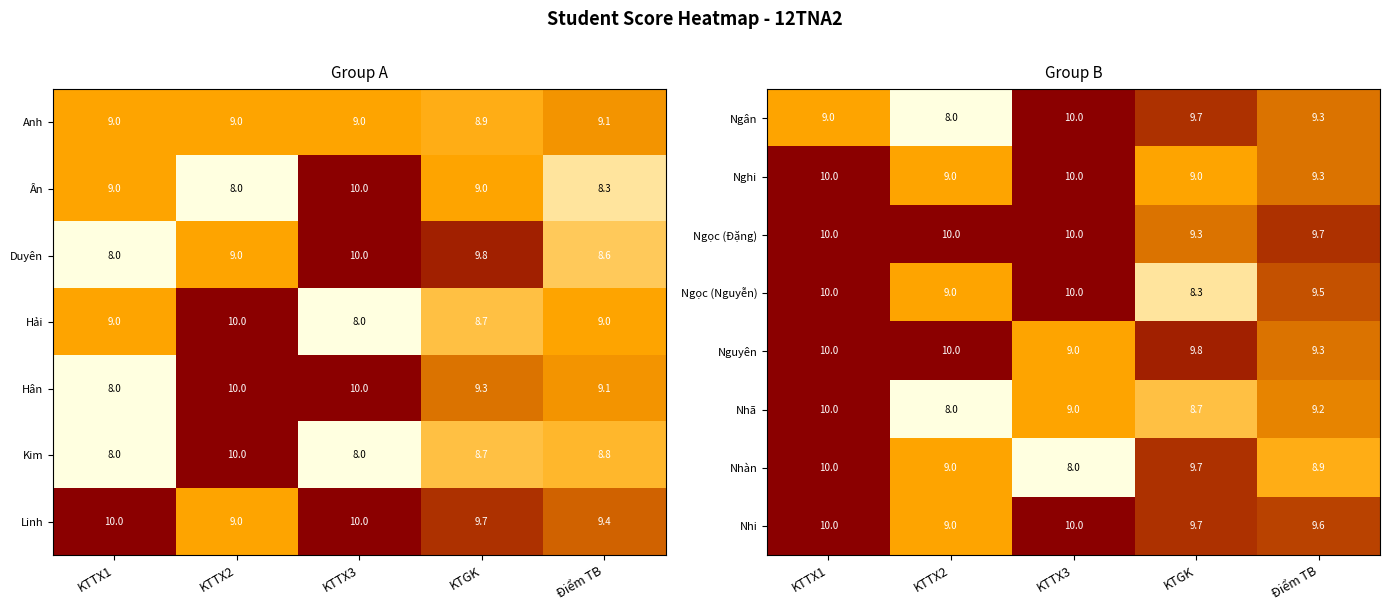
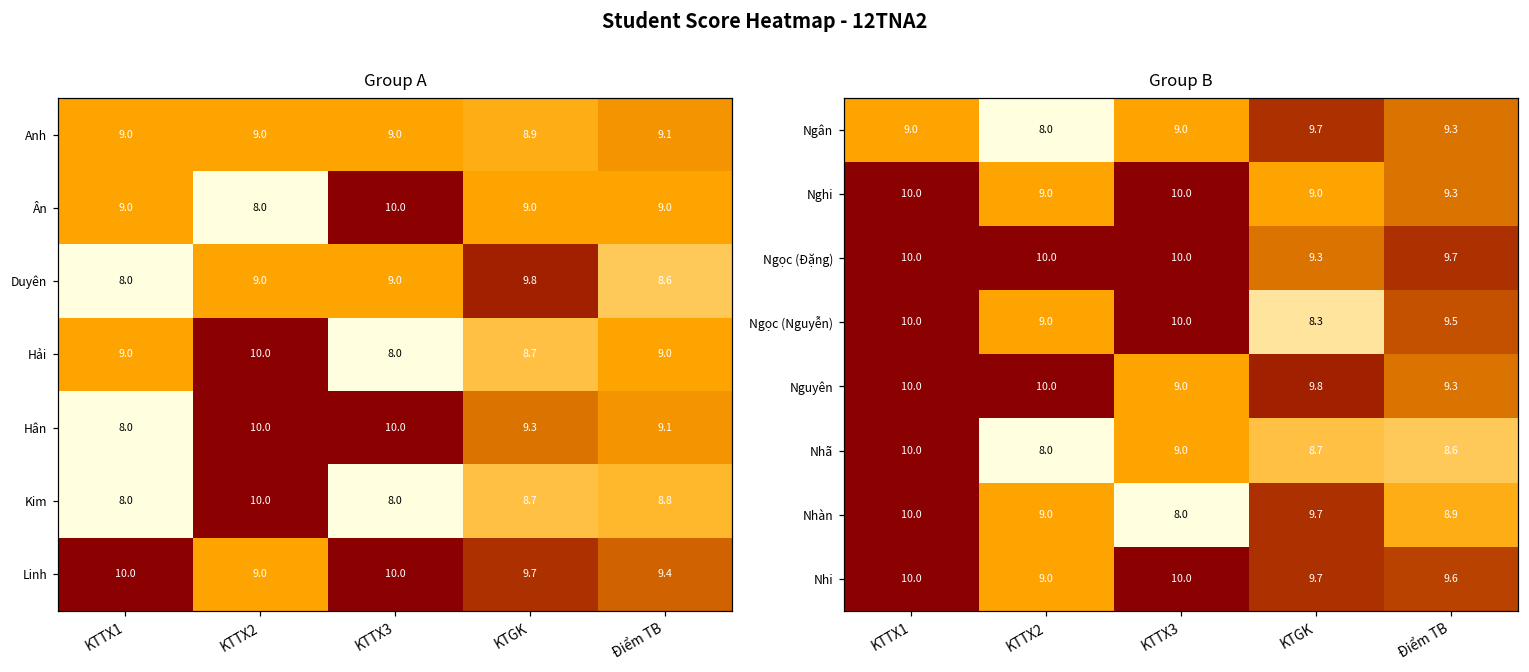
  {
    "Group A": {
      "Anh": {
        "KTTX1": 9.0,
        "KTTX2": 9.0,
        "KTTX3": 9.0,
        "KTGK": 8.9,
        "Điểm TB": 9.1
      },
      "Ân": {
        "KTTX1": 9.0,
        "KTTX2": 8.0,
        "KTTX3": 10.0,
        "KTGK": 9.0,
-       "Điểm TB": 8.3
+       "Điểm TB": 9.0
      },
      "Duyên": {
        "KTTX1": 8.0,
        "KTTX2": 9.0,
-       "KTTX3": 10.0,
+       "KTTX3": 9.0,
        "KTGK": 9.8,
        "Điểm TB": 8.6
      },
      "Hải": {
        "KTTX1": 9.0,
        "KTTX2": 10.0,
        "KTTX3": 8.0,
        "KTGK": 8.7,
        "Điểm TB": 9.0
      },
      "Hân": {
        "KTTX1": 8.0,
        "KTTX2": 10.0,
        "KTTX3": 10.0,
        "KTGK": 9.3,
        "Điểm TB": 9.1
      },
      "Kim": {
        "KTTX1": 8.0,
        "KTTX2": 10.0,
        "KTTX3": 8.0,
        "KTGK": 8.7,
        "Điểm TB": 8.8
      },
      "Linh": {
        "KTTX1": 10.0,
        "KTTX2": 9.0,
        "KTTX3": 10.0,
        "KTGK": 9.7,
        "Điểm TB": 9.4
      }
    },
    "Group B": {
      "Ngân": {
        "KTTX1": 9.0,
        "KTTX2": 8.0,
-       "KTTX3": 10.0,
+       "KTTX3": 9.0,
        "KTGK": 9.7,
        "Điểm TB": 9.3
      },
      "Nghi": {
        "KTTX1": 10.0,
        "KTTX2": 9.0,
        "KTTX3": 10.0,
        "KTGK": 9.0,
        "Điểm TB": 9.3
      },
      "Ngọc (Đặng)": {
        "KTTX1": 10.0,
        "KTTX2": 10.0,
        "KTTX3": 10.0,
        "KTGK": 9.3,
        "Điểm TB": 9.7
      },
      "Ngọc (Nguyễn)": {
        "KTTX1": 10.0,
        "KTTX2": 9.0,
        "KTTX3": 10.0,
        "KTGK": 8.3,
        "Điểm TB": 9.5
      },
      "Nguyên": {
        "KTTX1": 10.0,
        "KTTX2": 10.0,
        "KTTX3": 9.0,
        "KTGK": 9.8,
        "Điểm TB": 9.3
      },
      "Nhã": {
        "KTTX1": 10.0,
        "KTTX2": 8.0,
        "KTTX3": 9.0,
        "KTGK": 8.7,
-       "Điểm TB": 9.2
+       "Điểm TB": 8.6
      },
      "Nhàn": {
        "KTTX1": 10.0,
        "KTTX2": 9.0,
        "KTTX3": 8.0,
        "KTGK": 9.7,
        "Điểm TB": 8.9
      },
      "Nhi": {
        "KTTX1": 10.0,
        "KTTX2": 9.0,
        "KTTX3": 10.0,
        "KTGK": 9.7,
        "Điểm TB": 9.6
      }
    }
  }
